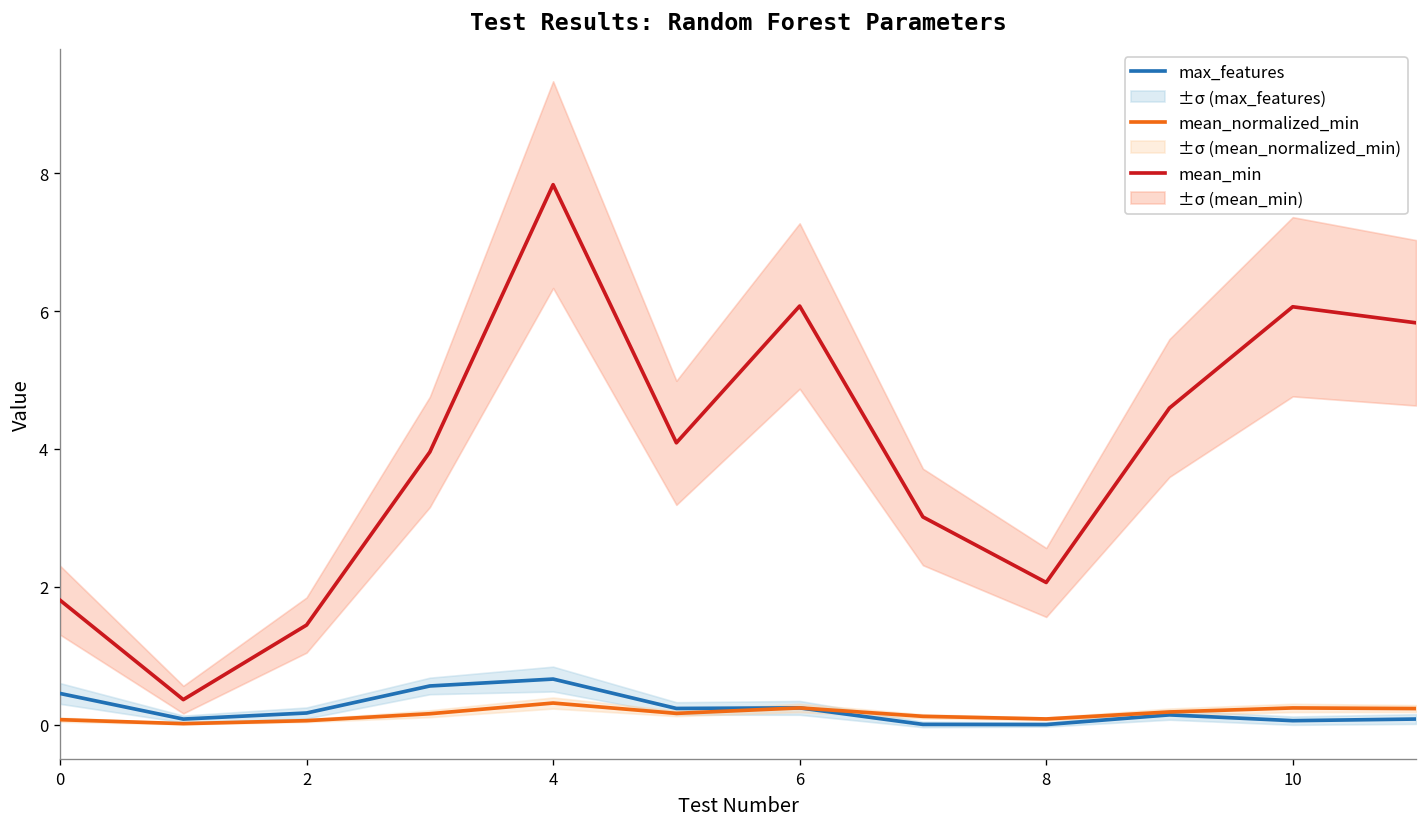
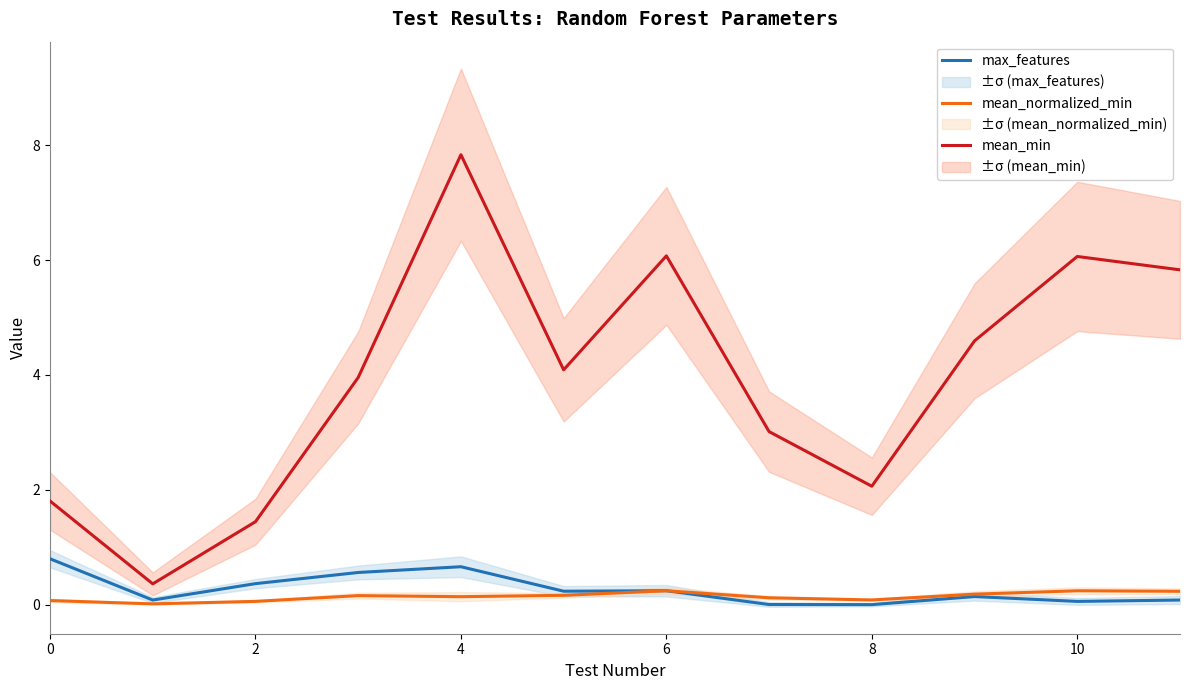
  {
    "max_features": {
-     "0": 0.5,
-     "2": 0.2,
+     "0": 0.8,
+     "2": 0.4,
      "4": 0.7,
      "10": 0.1
    },
    "mean_normalized_min": {
-     "4": 0.3,
+     "4": 0.1,
      "10": 0.2
    },
    "mean_min": {
      "0": 1.8,
      "2": 1.4,
      "4": 7.8,
      "6": 6.1,
      "8": 2.1,
      "10": 6.1
    }
  }
